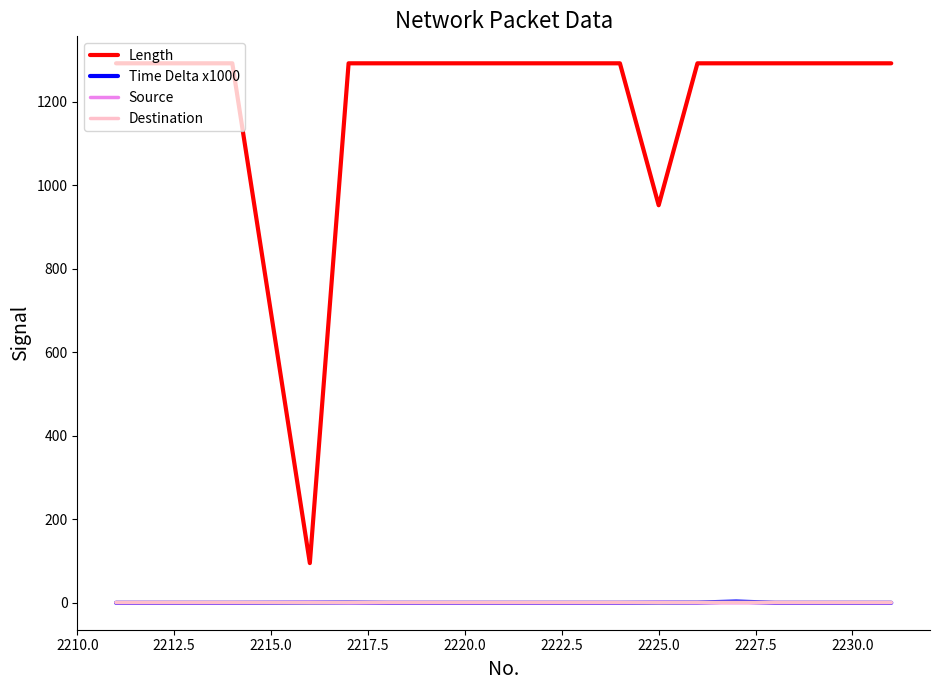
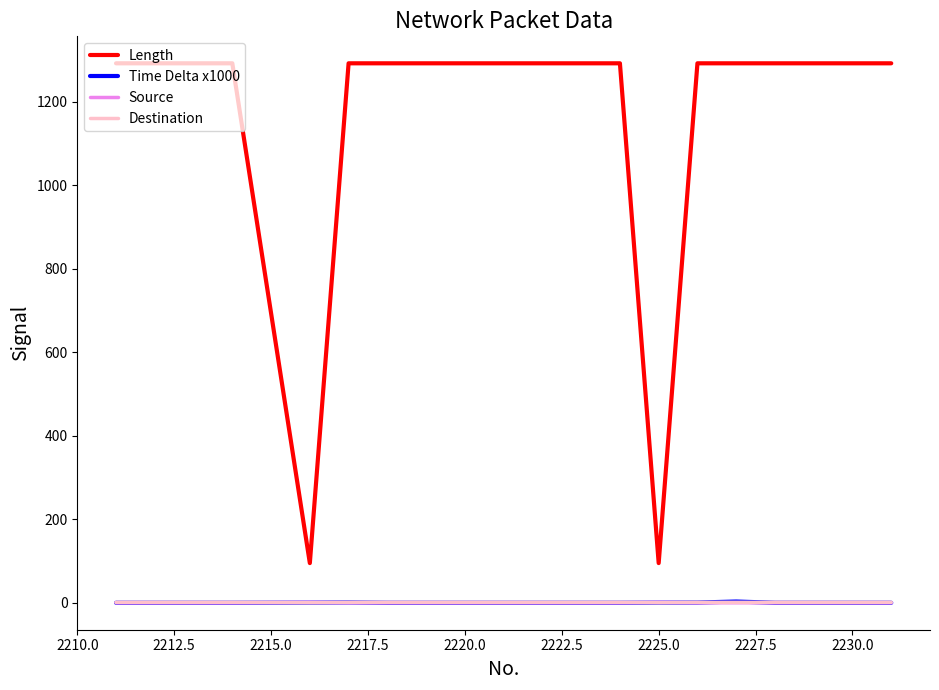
  {
    "Length": {
      "2220.0": 1290,
-     "2225.0": 950,
+     "2225.0": 100,
      "2230.0": 1290
    }
  }
